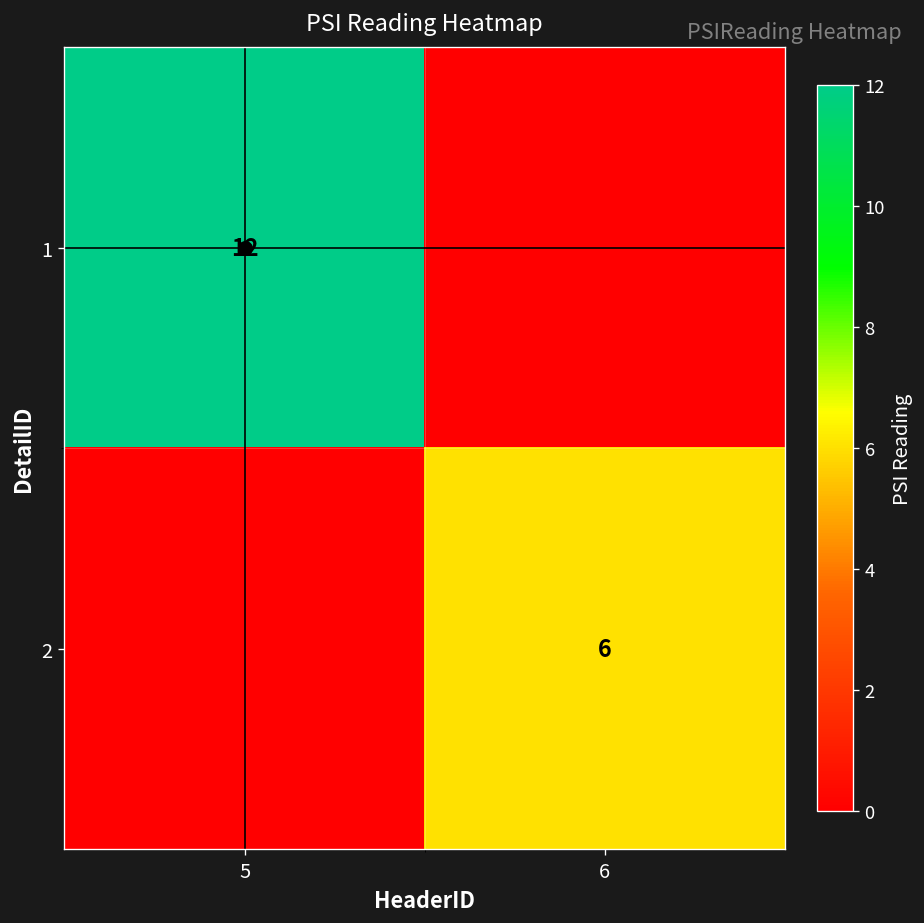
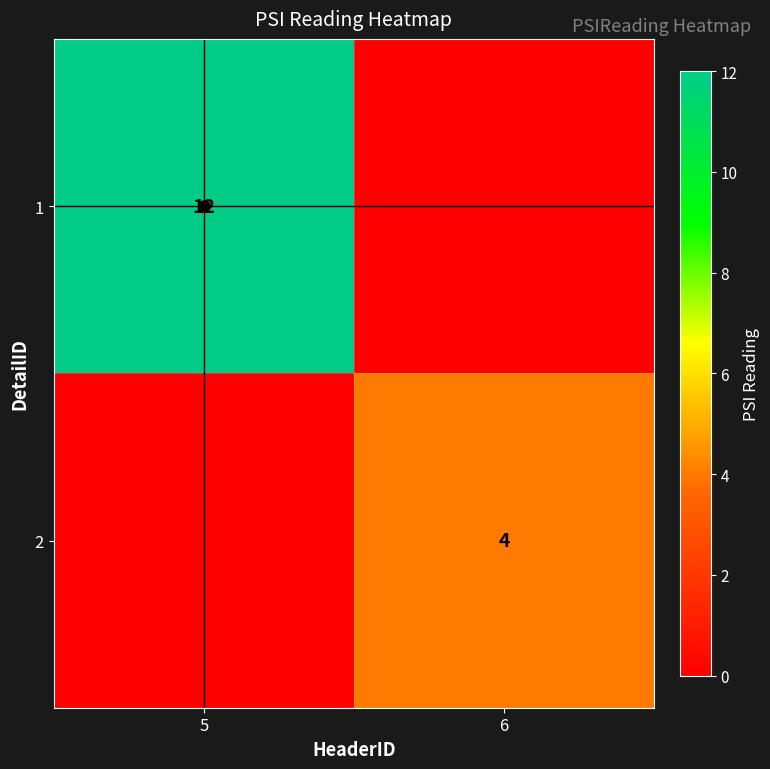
  {
    "2": {
-     "6": 6
+     "6": 4
    }
  }
